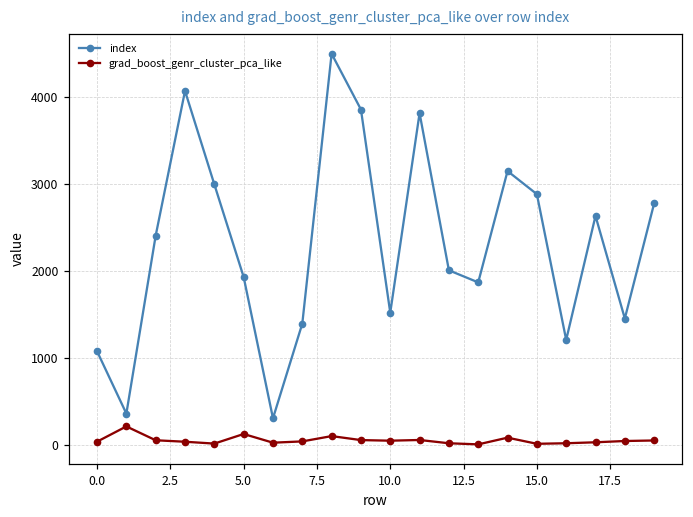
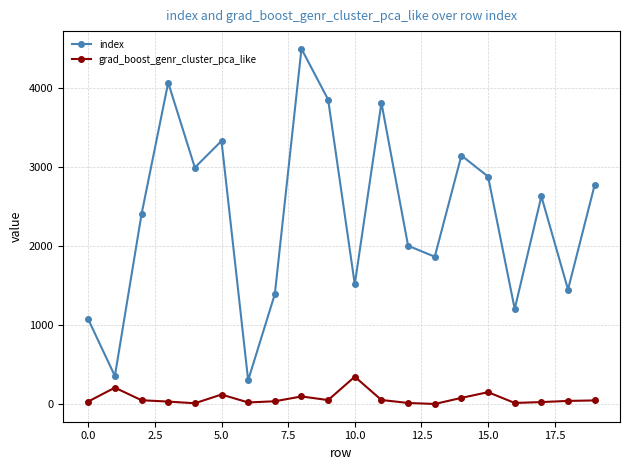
  {
    "index": {
      "0.0": 1100,
-     "5.0": 1900,
+     "5.0": 3300,
      "10.0": 1500,
      "15.0": 2900
    },
    "grad_boost_genr_cluster_pca_like": {
      "0.0": 0,
      "5.0": 100,
-     "10.0": 0,
-     "15.0": 0
+     "10.0": 300,
+     "15.0": 200
    }
  }
